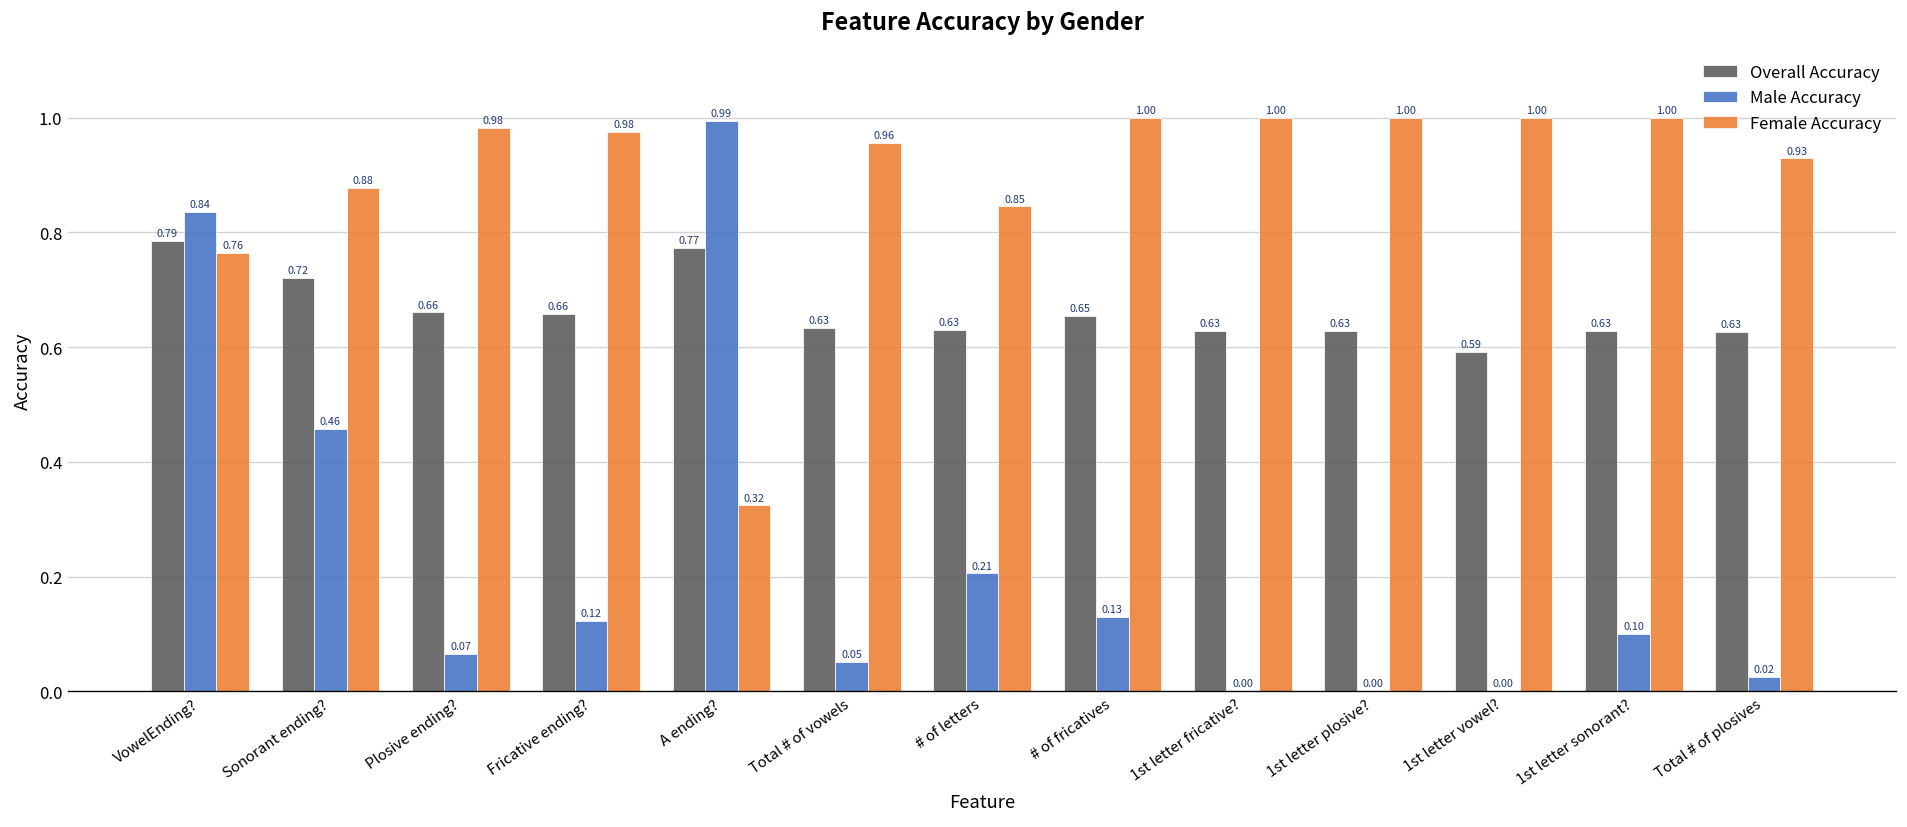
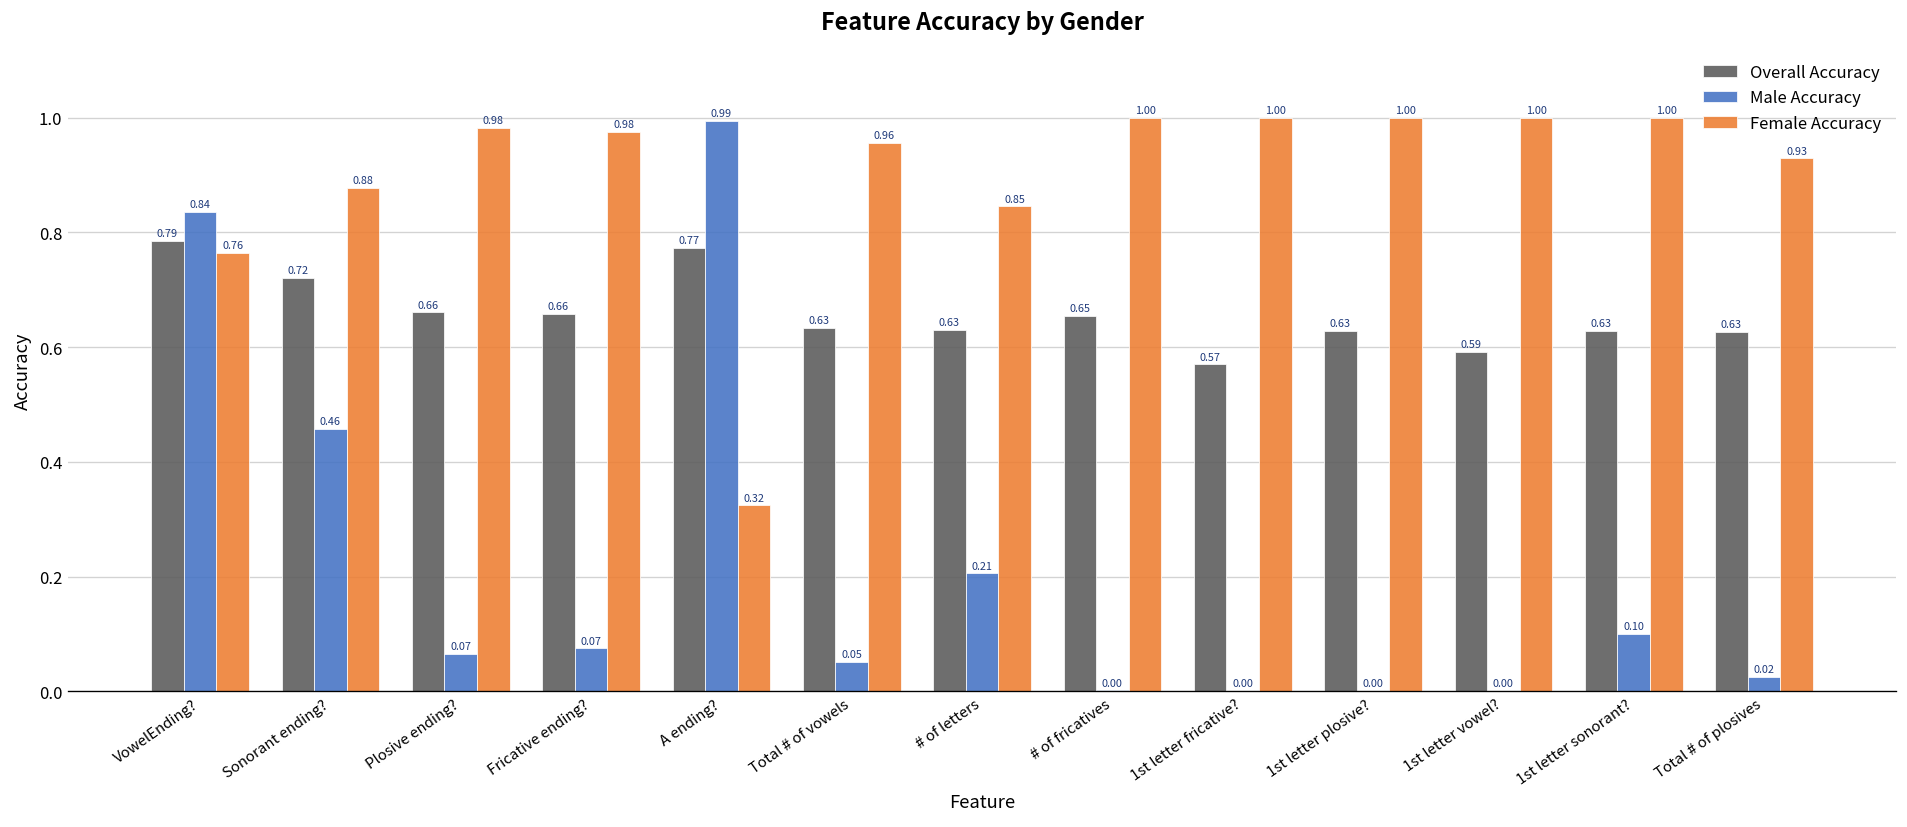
  {
    "Overall Accuracy": {
      "VowelEnding?": 0.79,
      "Sonorant ending?": 0.72,
      "Plosive ending?": 0.66,
      "Fricative ending?": 0.66,
      "A ending?": 0.77,
      "Total # of vowels": 0.63,
      "# of letters": 0.63,
      "# of fricatives": 0.65,
-     "1st letter fricative?": 0.63,
+     "1st letter fricative?": 0.57,
      "1st letter plosive?": 0.63,
      "1st letter vowel?": 0.59,
      "1st letter sonorant?": 0.63,
      "Total # of plosives": 0.63
    },
    "Male Accuracy": {
      "VowelEnding?": 0.84,
      "Sonorant ending?": 0.46,
      "Plosive ending?": 0.07,
-     "Fricative ending?": 0.12,
+     "Fricative ending?": 0.07,
      "A ending?": 0.99,
      "Total # of vowels": 0.05,
      "# of letters": 0.21,
-     "# of fricatives": 0.13,
+     "# of fricatives": 0.00,
      "1st letter fricative?": 0.00,
      "1st letter plosive?": 0.00,
      "1st letter vowel?": 0.00,
      "1st letter sonorant?": 0.10,
      "Total # of plosives": 0.02
    },
    "Female Accuracy": {
      "VowelEnding?": 0.76,
      "Sonorant ending?": 0.88,
      "Plosive ending?": 0.98,
      "Fricative ending?": 0.98,
      "A ending?": 0.32,
      "Total # of vowels": 0.96,
      "# of letters": 0.85,
      "# of fricatives": 1.00,
      "1st letter fricative?": 1.00,
      "1st letter plosive?": 1.00,
      "1st letter vowel?": 1.00,
      "1st letter sonorant?": 1.00,
      "Total # of plosives": 0.93
    }
  }
